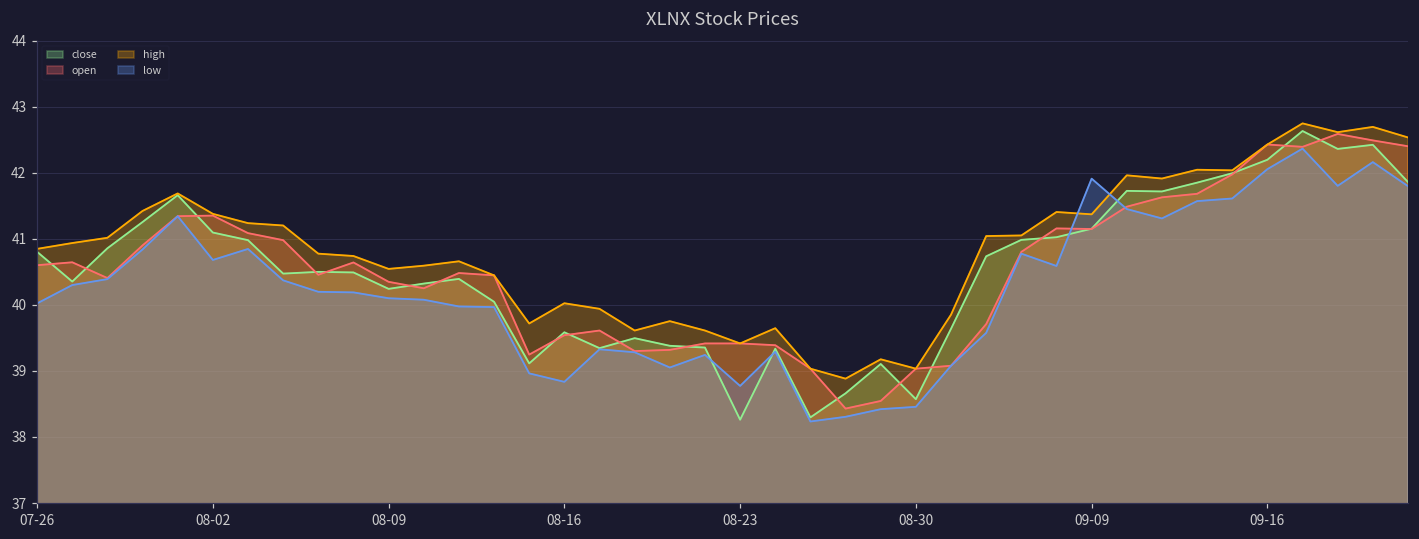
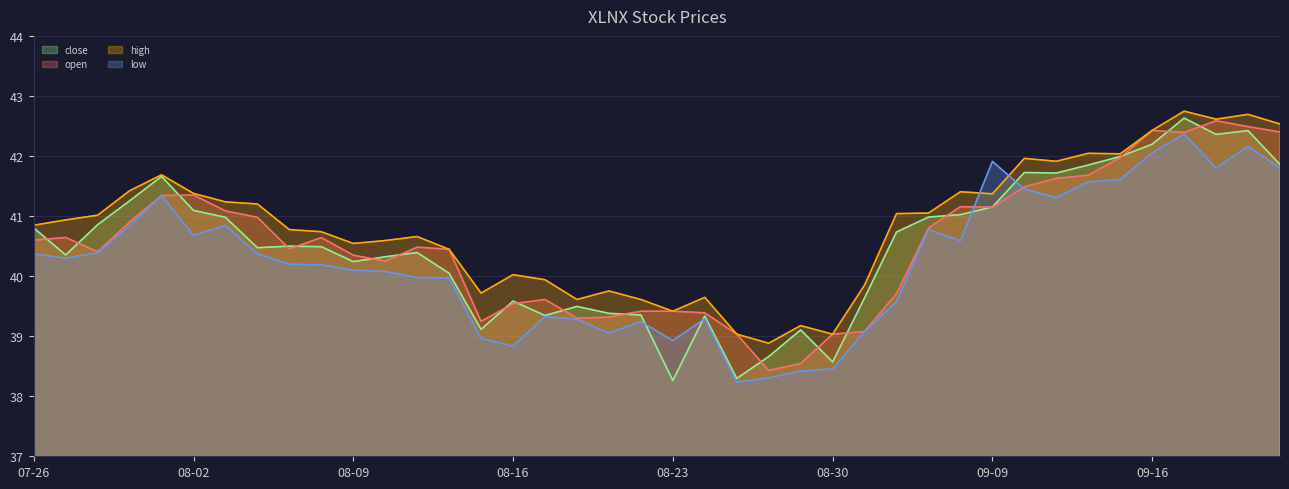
  {
    "close": {
      "07-26": 40.8,
      "08-02": 41.1,
      "08-09": 40.2,
      "08-16": 39.6,
      "08-23": 38.3,
      "08-30": 38.6,
      "09-16": 42.2
    },
    "low": {
-     "07-26": 40.0,
+     "07-26": 40.4,
      "08-02": 40.7,
      "08-09": 40.1,
      "08-16": 38.8,
-     "08-23": 38.8,
+     "08-23": 38.9,
      "08-30": 38.5,
      "09-09": 41.9,
      "09-16": 42.1
    }
  }
